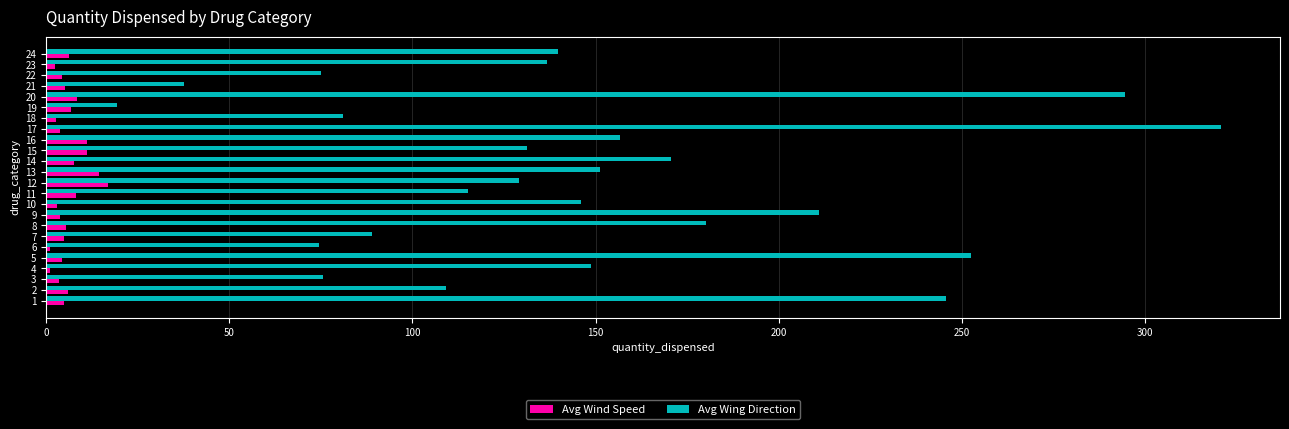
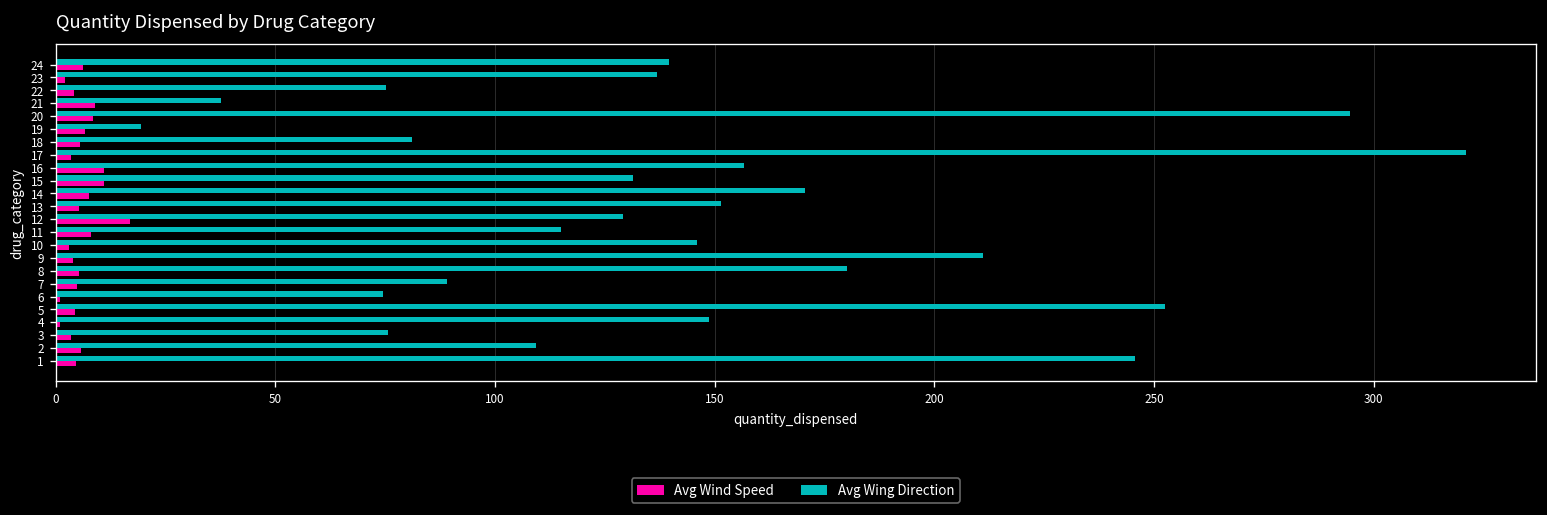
  {
    "Avg Wind Speed": {
      "24": 6,
      "23": 2,
      "22": 4,
-     "21": 5,
+     "21": 9,
      "20": 8,
      "19": 7,
-     "18": 3,
+     "18": 6,
      "17": 4,
      "16": 11,
      "15": 11,
      "14": 8,
-     "13": 14,
+     "13": 5,
      "12": 17,
      "11": 8,
      "10": 3,
      "9": 4,
      "8": 5,
      "7": 5,
      "6": 1,
      "5": 4,
      "4": 1,
      "3": 3,
      "2": 6,
      "1": 5
    },
    "Avg Wing Direction": {
      "24": 140,
      "23": 137,
      "22": 75,
      "21": 38,
      "20": 295,
      "19": 19,
      "18": 81,
      "17": 321,
      "16": 157,
      "15": 131,
      "14": 170,
      "13": 151,
      "12": 129,
      "11": 115,
      "10": 146,
      "9": 211,
      "8": 180,
      "7": 89,
      "6": 75,
      "5": 252,
      "4": 149,
      "3": 76,
      "2": 109,
      "1": 246
    }
  }
